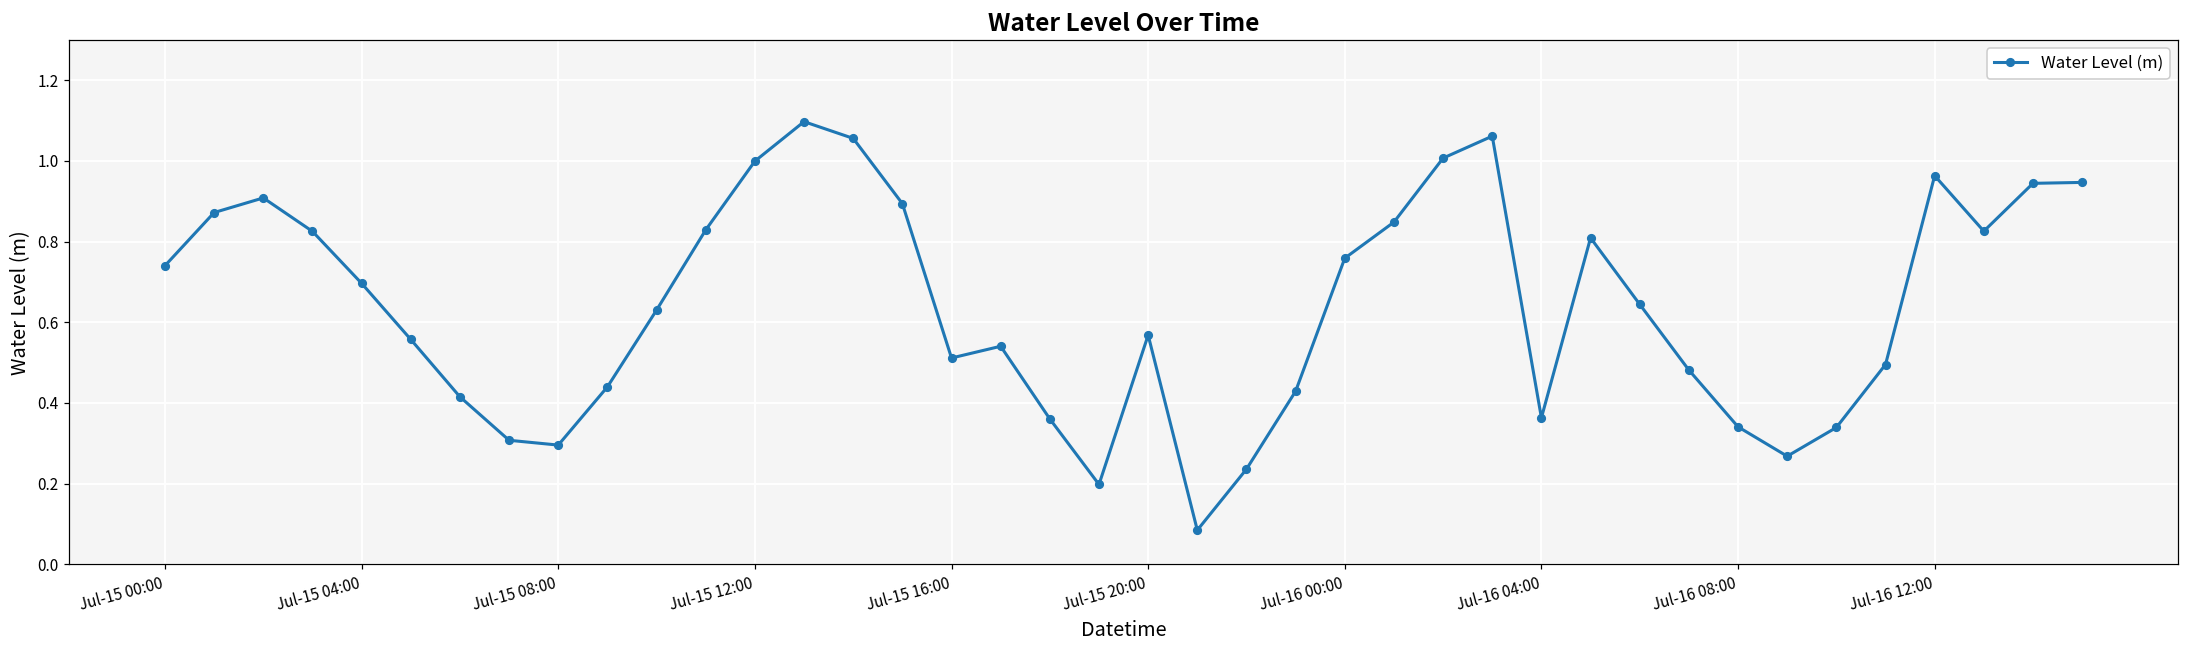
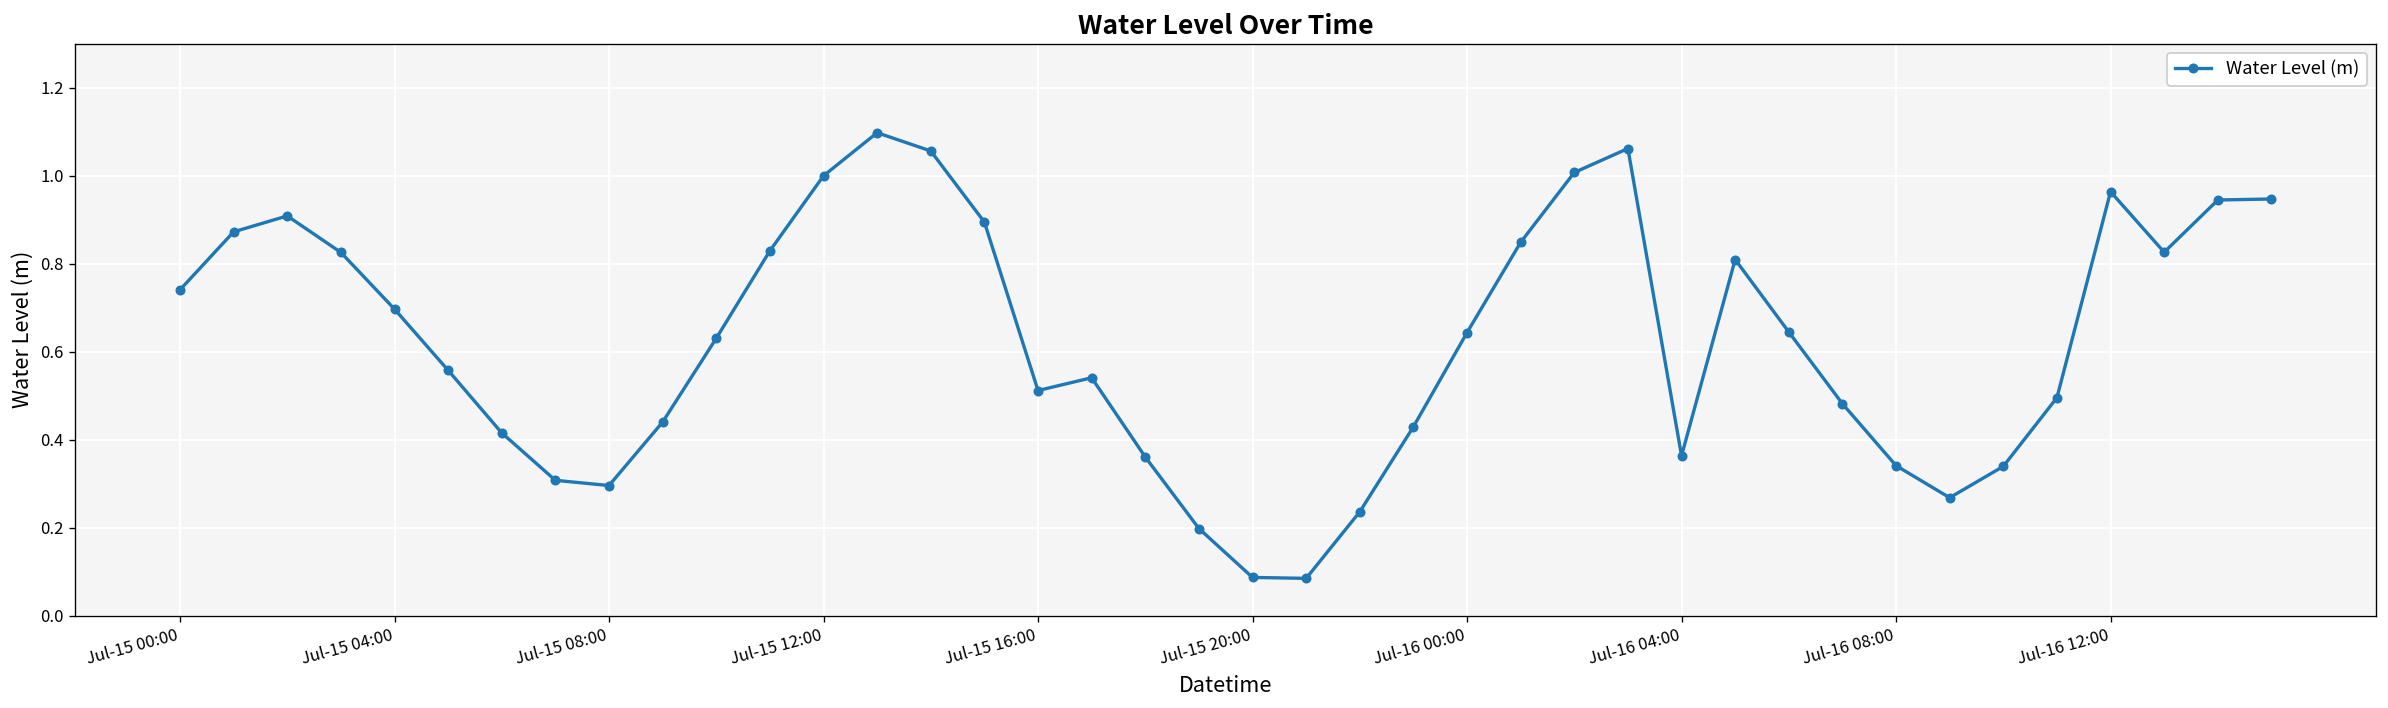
  {
    "Jul-15 00:00": 0.74,
    "Jul-15 04:00": 0.70,
    "Jul-15 08:00": 0.30,
    "Jul-15 12:00": 1.00,
    "Jul-15 16:00": 0.51,
-   "Jul-15 20:00": 0.57,
-   "Jul-16 00:00": 0.76,
+   "Jul-15 20:00": 0.09,
+   "Jul-16 00:00": 0.64,
    "Jul-16 04:00": 0.36,
    "Jul-16 08:00": 0.34,
    "Jul-16 12:00": 0.96
  }
